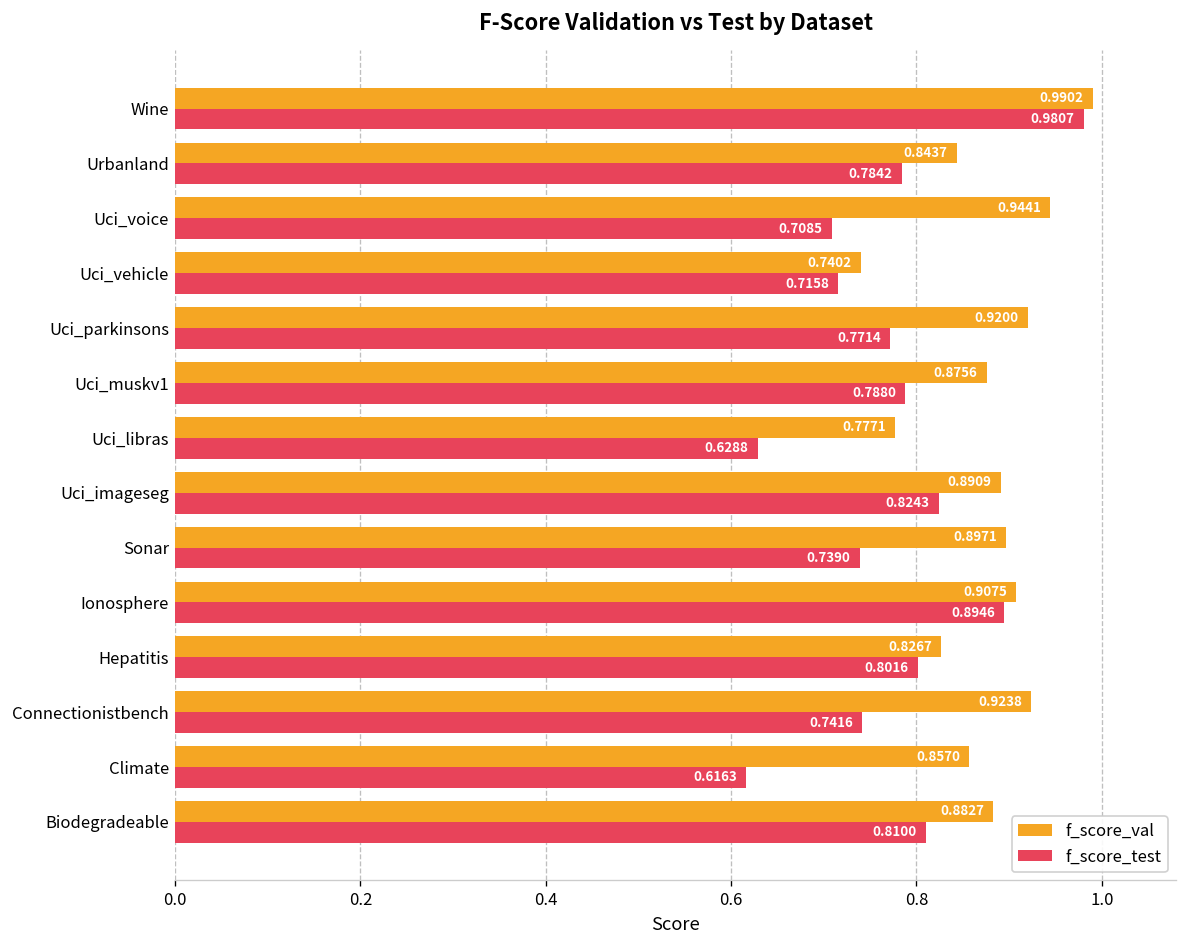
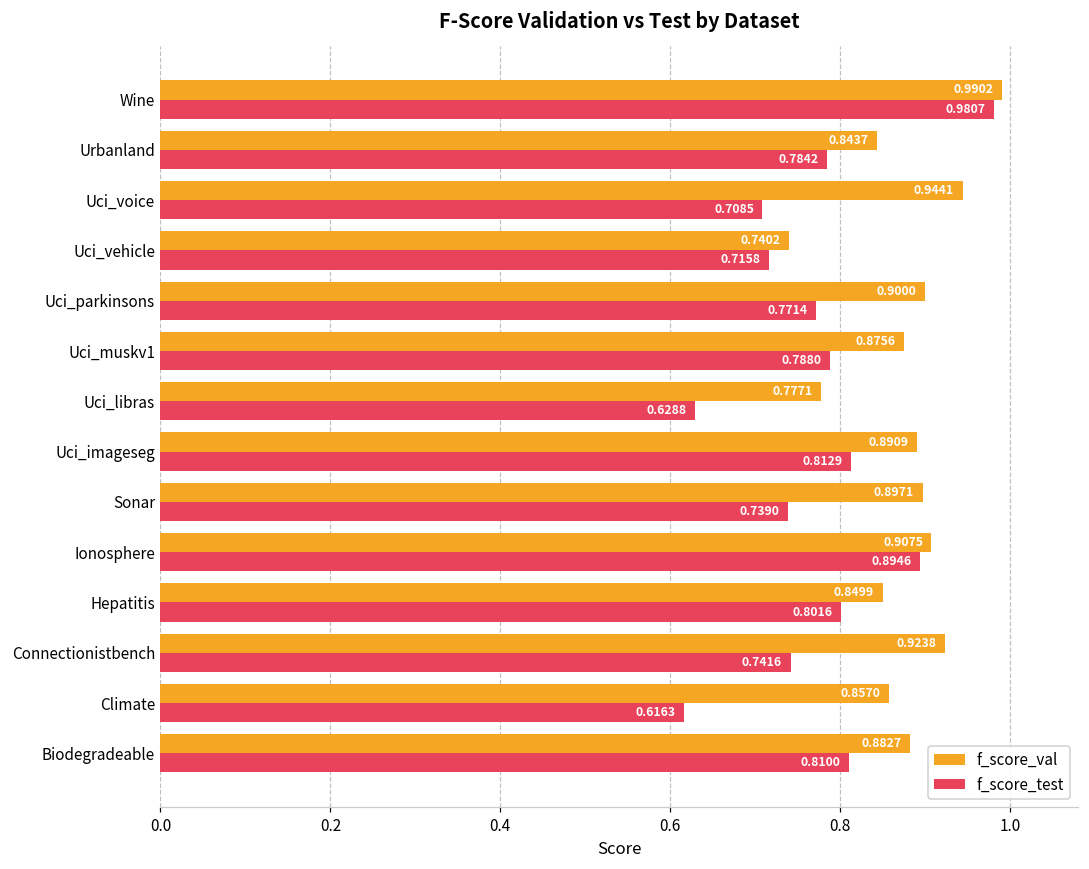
  {
    "f_score_val": {
      "Wine": 0.9902,
      "Urbanland": 0.8437,
      "Uci_voice": 0.9441,
      "Uci_vehicle": 0.7402,
-     "Uci_parkinsons": 0.9200,
+     "Uci_parkinsons": 0.9000,
      "Uci_muskv1": 0.8756,
      "Uci_libras": 0.7771,
      "Uci_imageseg": 0.8909,
      "Sonar": 0.8971,
      "Ionosphere": 0.9075,
-     "Hepatitis": 0.8267,
+     "Hepatitis": 0.8499,
      "Connectionistbench": 0.9238,
      "Climate": 0.8570,
      "Biodegradeable": 0.8827
    },
    "f_score_test": {
      "Wine": 0.9807,
      "Urbanland": 0.7842,
      "Uci_voice": 0.7085,
      "Uci_vehicle": 0.7158,
      "Uci_parkinsons": 0.7714,
      "Uci_muskv1": 0.7880,
      "Uci_libras": 0.6288,
-     "Uci_imageseg": 0.8243,
+     "Uci_imageseg": 0.8129,
      "Sonar": 0.7390,
      "Ionosphere": 0.8946,
      "Hepatitis": 0.8016,
      "Connectionistbench": 0.7416,
      "Climate": 0.6163,
      "Biodegradeable": 0.8100
    }
  }
